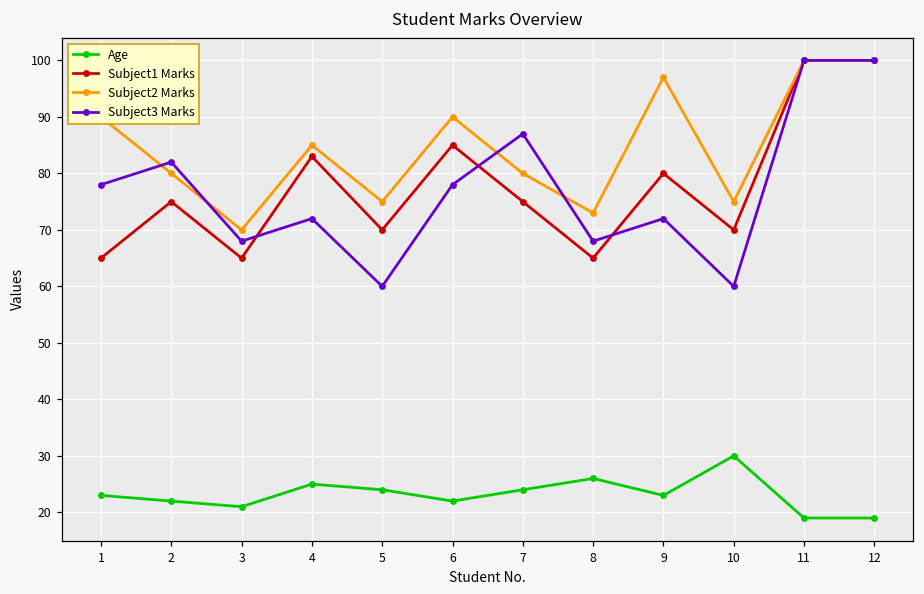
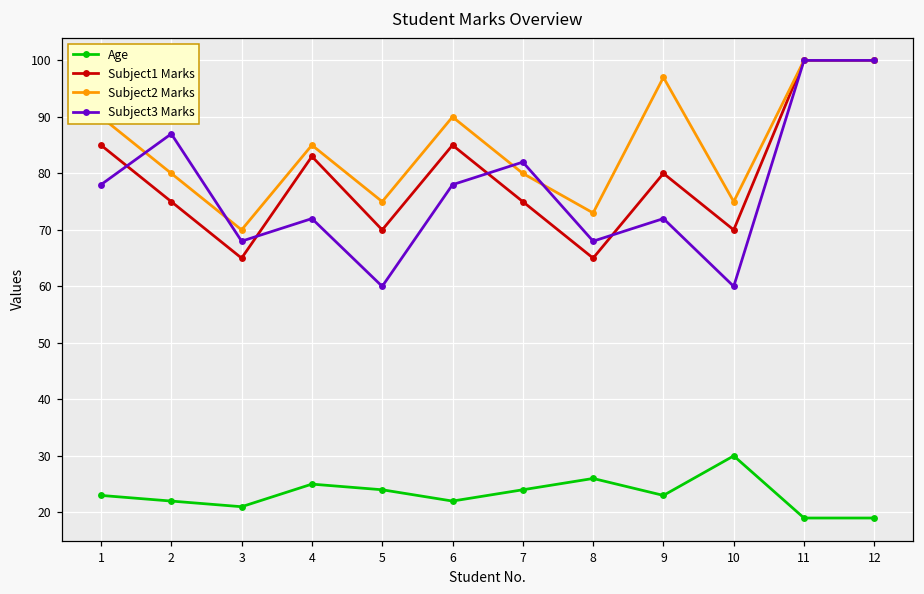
  {
    "Age": {
      "1": 23,
      "2": 22,
      "3": 21,
      "4": 25,
      "5": 24,
      "6": 22,
      "7": 24,
      "8": 26,
      "9": 23,
      "10": 30,
      "11": 19,
      "12": 19
    },
    "Subject1 Marks": {
-     "1": 65,
+     "1": 85,
      "2": 75,
      "3": 65,
      "4": 83,
      "5": 70,
      "6": 85,
      "7": 75,
      "8": 65,
      "9": 80,
      "10": 70
    },
    "Subject2 Marks": {
      "1": 90,
      "2": 80,
      "3": 70,
      "4": 85,
      "5": 75,
      "6": 90,
      "7": 80,
      "8": 73,
      "9": 97,
      "10": 75
    },
    "Subject3 Marks": {
      "1": 78,
-     "2": 82,
+     "2": 87,
      "3": 68,
      "4": 72,
      "5": 60,
      "6": 78,
-     "7": 87,
+     "7": 82,
      "8": 68,
      "9": 72,
      "10": 60
    }
  }
